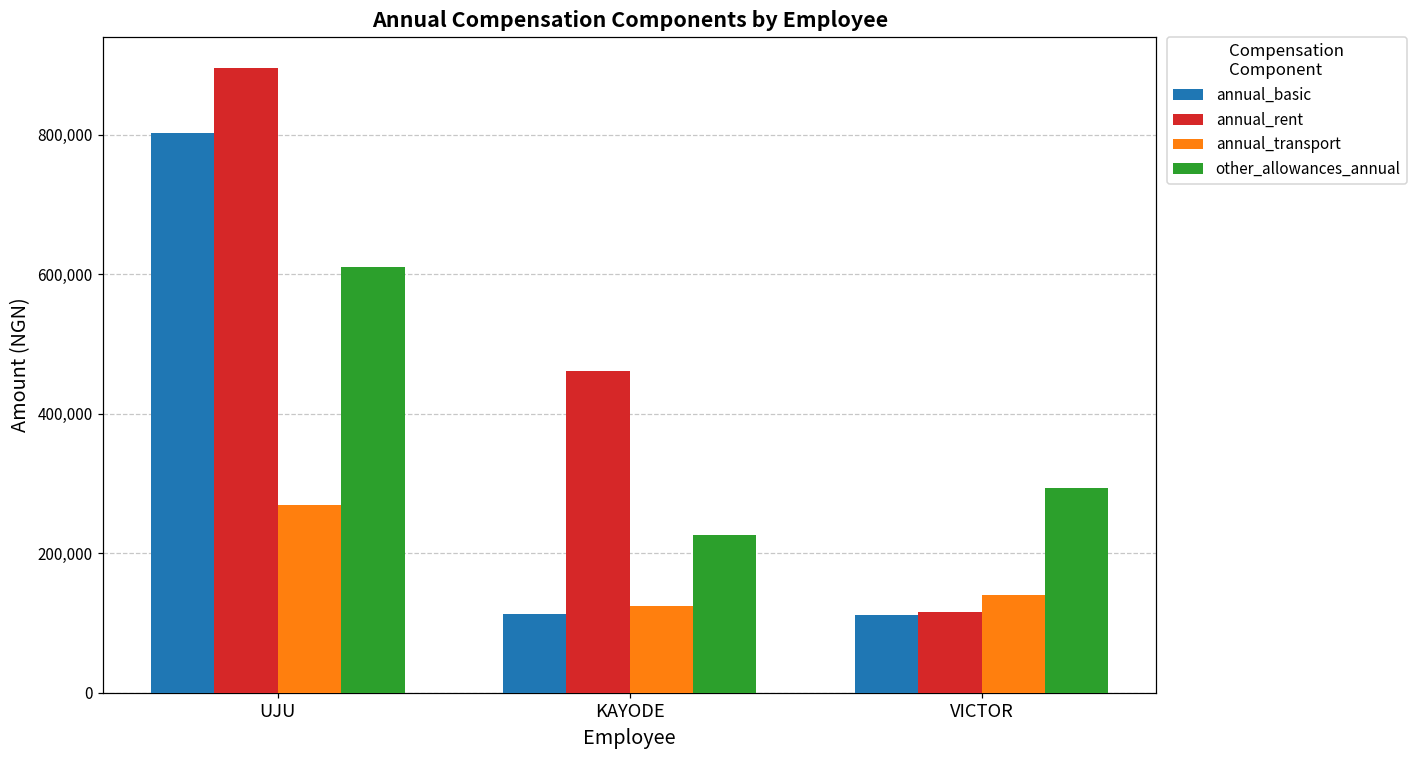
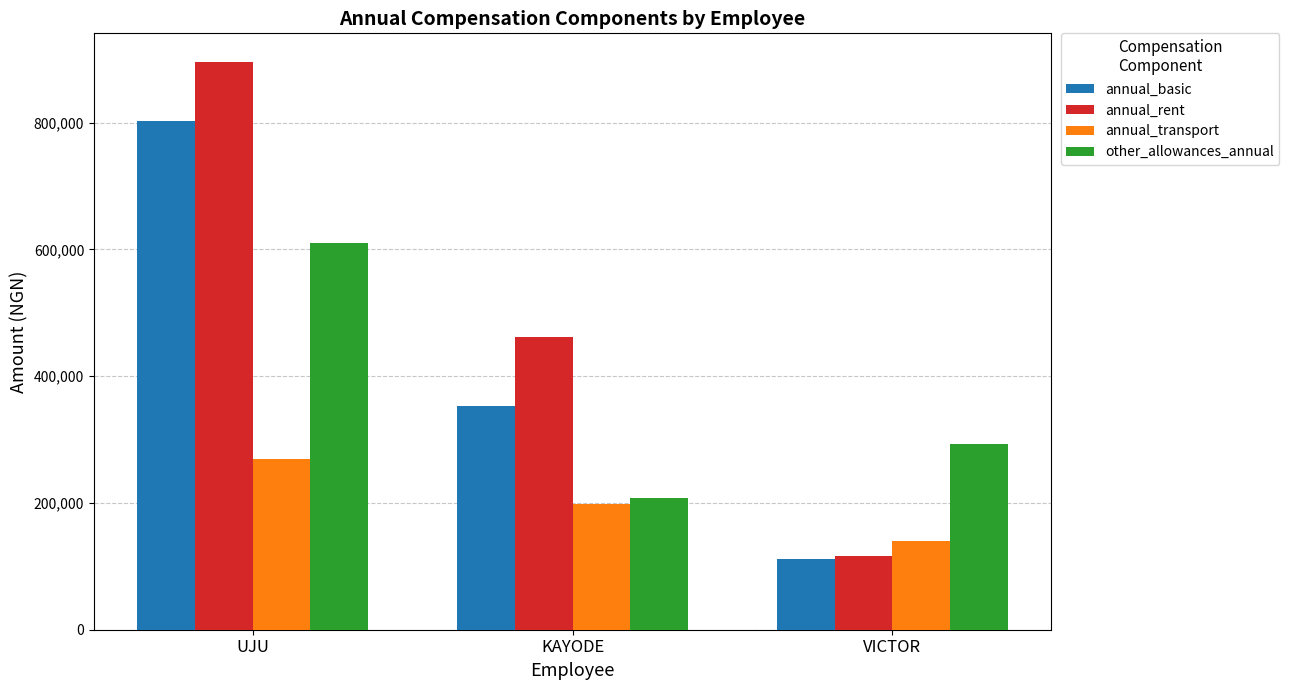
  {
    "annual_basic": {
      "UJU": "800,000",
-     "KAYODE": "110,000",
+     "KAYODE": "350,000",
      "VICTOR": "110,000"
    },
    "annual_rent": {
      "UJU": "900,000",
      "KAYODE": "460,000",
      "VICTOR": "120,000"
    },
    "annual_transport": {
      "UJU": "270,000",
-     "KAYODE": "120,000",
+     "KAYODE": "200,000",
      "VICTOR": "140,000"
    },
    "other_allowances_annual": {
      "UJU": "610,000",
-     "KAYODE": "230,000",
+     "KAYODE": "210,000",
      "VICTOR": "290,000"
    }
  }
